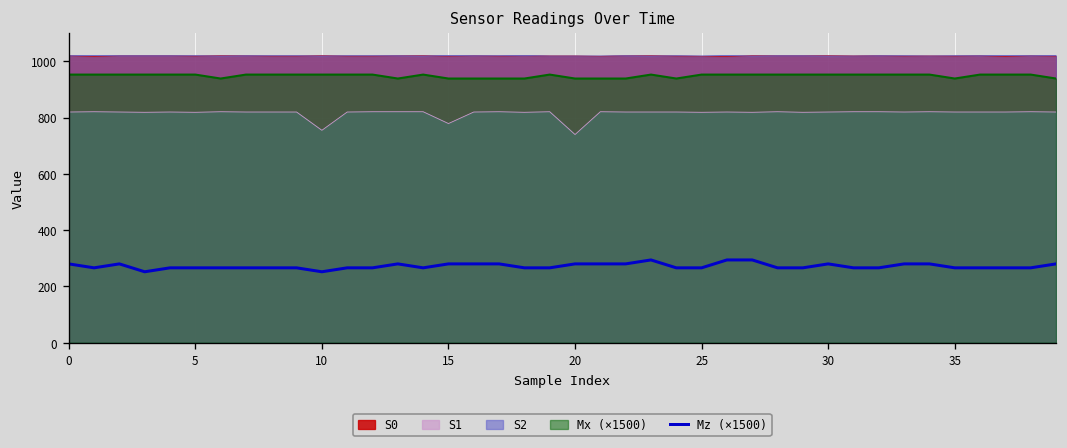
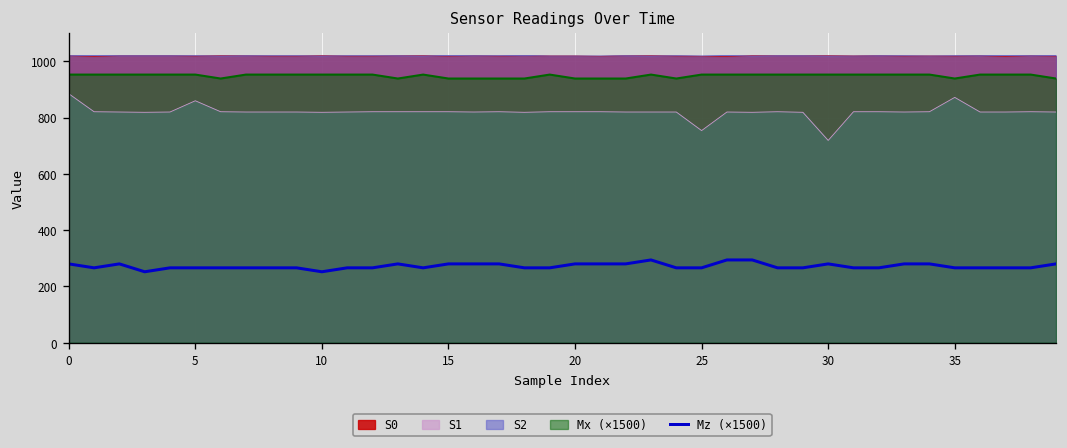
  {
    "S1": {
-     "0": 820,
-     "5": 820,
-     "10": 760,
-     "15": 780,
-     "20": 740,
-     "25": 820,
-     "30": 820,
-     "35": 820
+     "0": 890,
+     "5": 860,
+     "10": 820,
+     "15": 820,
+     "20": 820,
+     "25": 750,
+     "30": 720,
+     "35": 870
    },
    "Mx (×1500)": {
      "0": 950,
      "5": 950,
      "10": 950,
      "15": 940,
      "20": 940,
      "25": 950,
      "30": 950,
      "35": 940
    },
    "Mz (×1500)": {
      "0": 280,
      "5": 270,
      "10": 250,
      "15": 280,
      "20": 280,
      "25": 270,
      "30": 280,
      "35": 270
    }
  }
